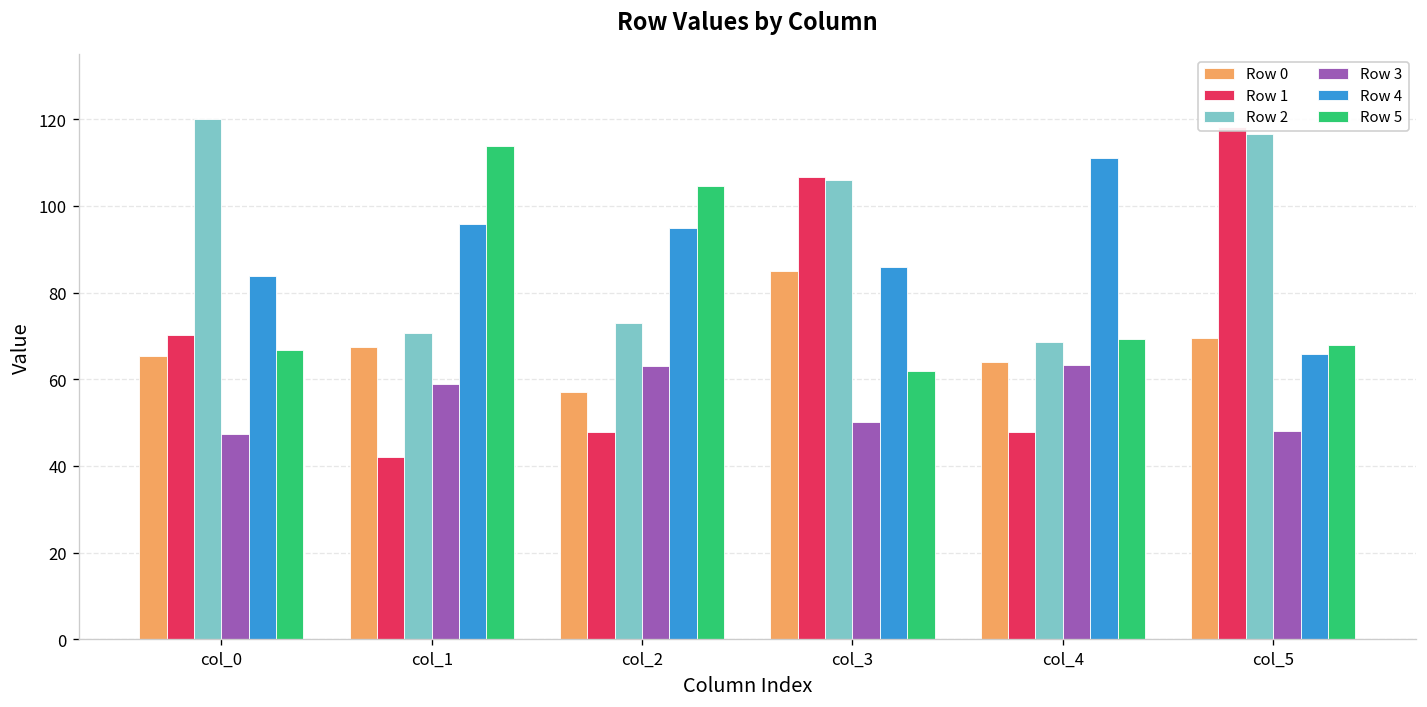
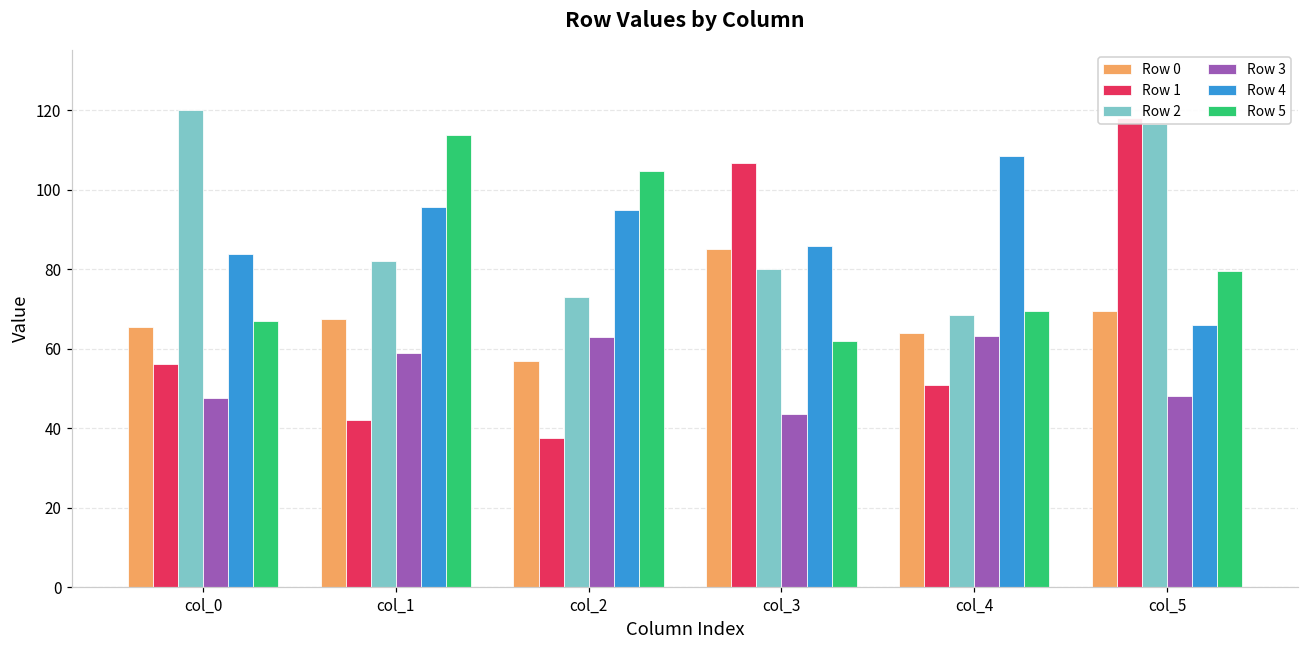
  {
    "Row 0": {
      "col_0": 65,
      "col_1": 67,
      "col_2": 57,
      "col_3": 85,
      "col_4": 64,
      "col_5": 70
    },
    "Row 1": {
-     "col_0": 70,
+     "col_0": 56,
      "col_1": 42,
-     "col_2": 48,
+     "col_2": 37,
      "col_3": 107,
-     "col_4": 48
+     "col_4": 51
    },
    "Row 2": {
      "col_0": 120,
-     "col_1": 71,
+     "col_1": 82,
      "col_2": 73,
-     "col_3": 106,
+     "col_3": 80,
      "col_4": 68
    },
    "Row 3": {
      "col_0": 47,
      "col_1": 59,
      "col_2": 63,
-     "col_3": 50,
+     "col_3": 44,
      "col_4": 63,
      "col_5": 48
    },
    "Row 4": {
      "col_0": 84,
      "col_1": 96,
      "col_2": 95,
      "col_3": 86,
-     "col_4": 111,
+     "col_4": 109,
      "col_5": 66
    },
    "Row 5": {
      "col_0": 67,
      "col_1": 114,
      "col_2": 105,
      "col_3": 62,
      "col_4": 69,
-     "col_5": 68
+     "col_5": 80
    }
  }
